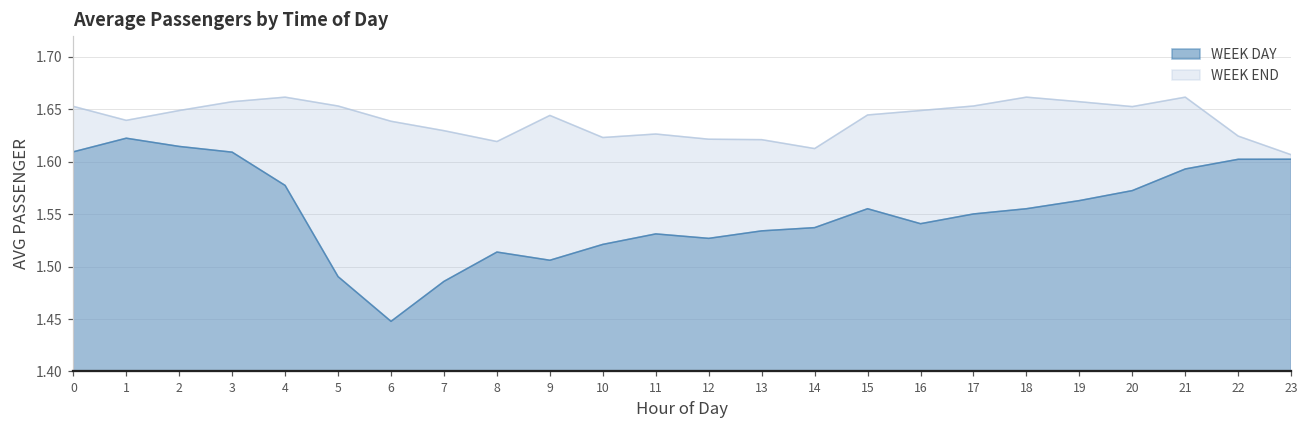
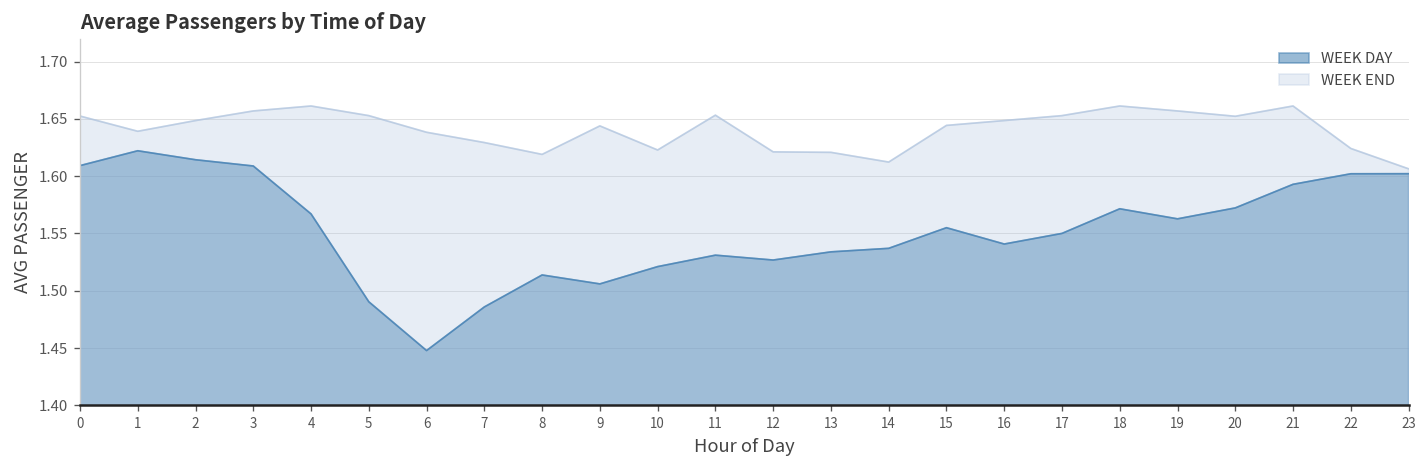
  {
    "WEEK DAY": {
      "0": 1.61,
      "1": 1.62,
      "2": 1.61,
      "3": 1.61,
-     "4": 1.58,
+     "4": 1.57,
      "5": 1.49,
      "6": 1.45,
      "7": 1.49,
      "8": 1.51,
      "9": 1.51,
      "10": 1.52,
      "11": 1.53,
      "12": 1.53,
      "13": 1.53,
      "14": 1.54,
      "15": 1.56,
      "16": 1.54,
      "17": 1.55,
-     "18": 1.56,
+     "18": 1.57,
      "19": 1.56,
      "20": 1.57,
      "21": 1.59,
      "22": 1.60,
      "23": 1.60
    },
    "WEEK END": {
      "0": 1.65,
      "1": 1.64,
      "2": 1.65,
      "3": 1.66,
      "4": 1.66,
      "5": 1.65,
      "6": 1.64,
      "7": 1.63,
      "8": 1.62,
      "9": 1.64,
      "10": 1.62,
-     "11": 1.63,
+     "11": 1.65,
      "12": 1.62,
      "13": 1.62,
      "14": 1.61,
      "15": 1.64,
      "16": 1.65,
      "17": 1.65,
      "18": 1.66,
      "19": 1.66,
      "20": 1.65,
      "21": 1.66,
      "22": 1.62,
      "23": 1.61
    }
  }
